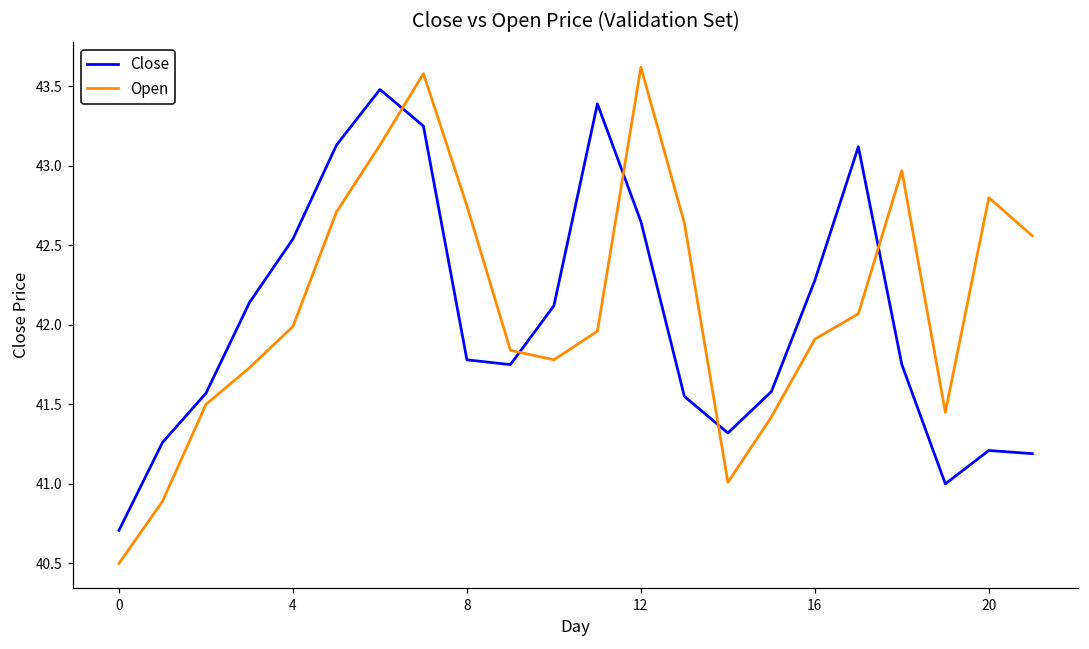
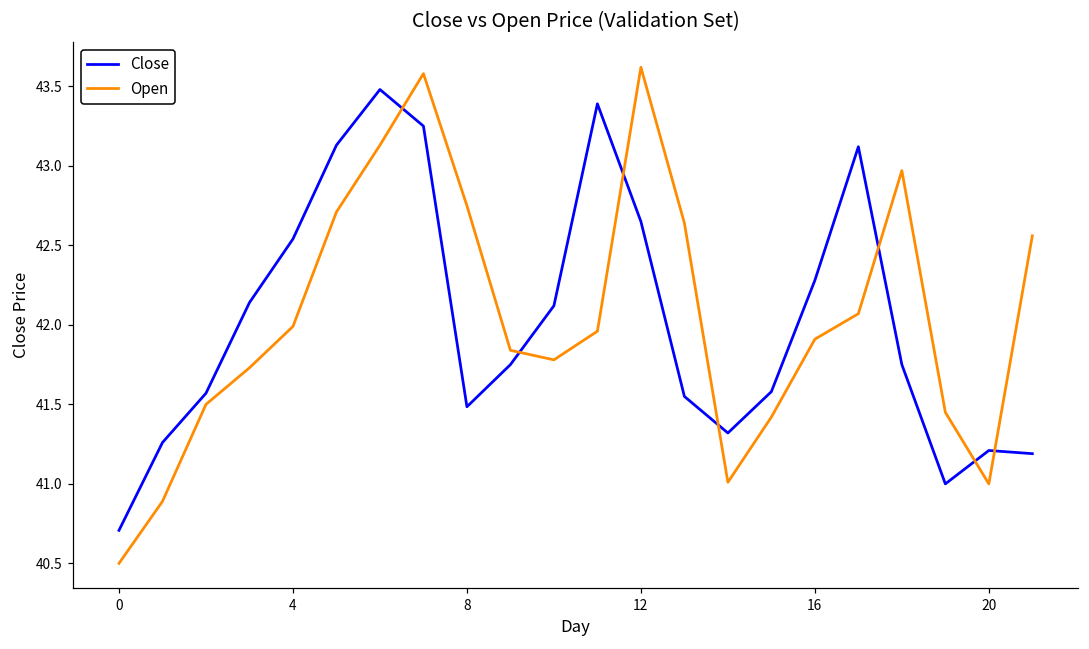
  {
    "Close": {
      "0": 40.71,
      "4": 42.54,
-     "8": 41.78,
+     "8": 41.48,
      "12": 42.65,
      "16": 42.28,
      "20": 41.21
    },
    "Open": {
      "0": 40.5,
      "4": 42.0,
      "8": 42.75,
      "12": 43.62,
      "16": 41.9,
-     "20": 42.8
+     "20": 41.0
    }
  }
